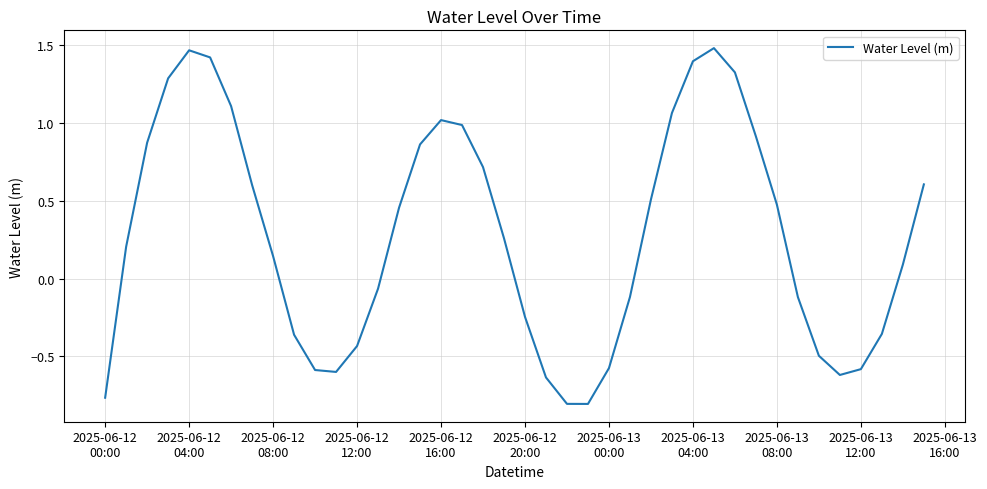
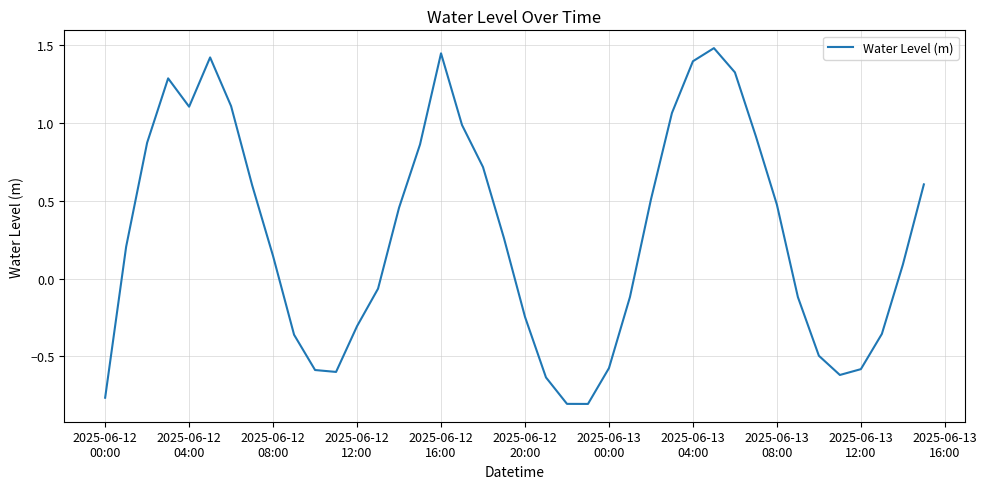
  {
    "2025-06-12 00:00": -0.77,
-   "2025-06-12 04:00": 1.47,
+   "2025-06-12 04:00": 1.10,
    "2025-06-12 08:00": 0.14,
-   "2025-06-12 12:00": -0.43,
-   "2025-06-12 16:00": 1.02,
+   "2025-06-12 12:00": -0.31,
+   "2025-06-12 16:00": 1.45,
    "2025-06-12 20:00": -0.25,
    "2025-06-13 00:00": -0.57,
    "2025-06-13 04:00": 1.40,
    "2025-06-13 08:00": 0.48,
    "2025-06-13 12:00": -0.58
  }
